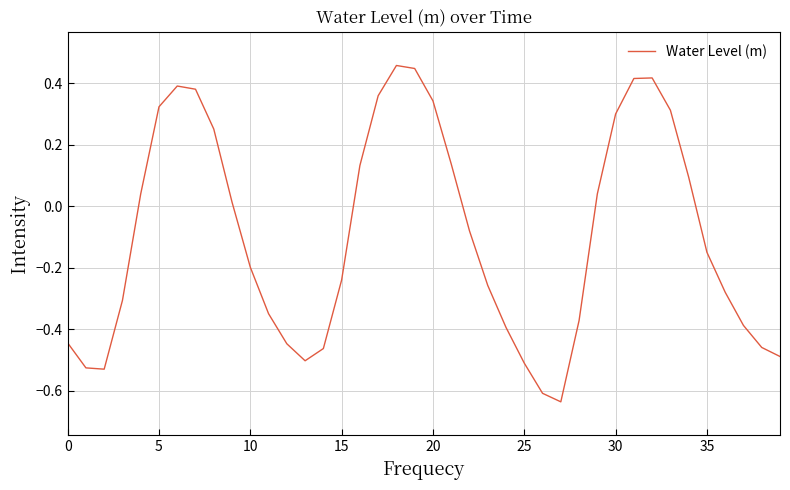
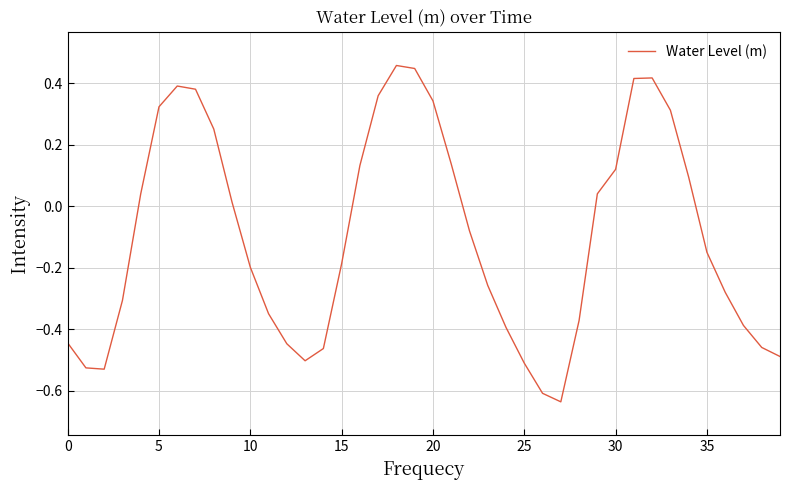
  {
    "0": -0.44,
    "5": 0.32,
    "10": -0.20,
-   "15": -0.24,
+   "15": -0.19,
    "20": 0.34,
    "25": -0.51,
-   "30": 0.30,
+   "30": 0.12,
    "35": -0.15
  }
